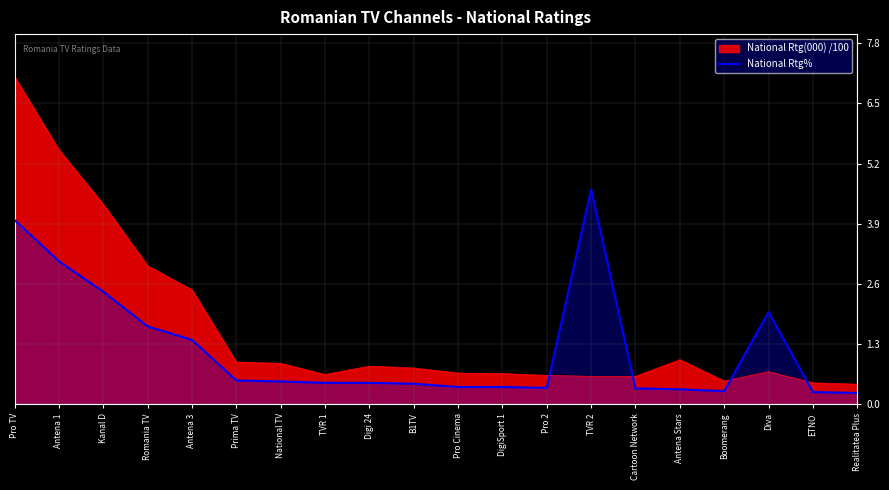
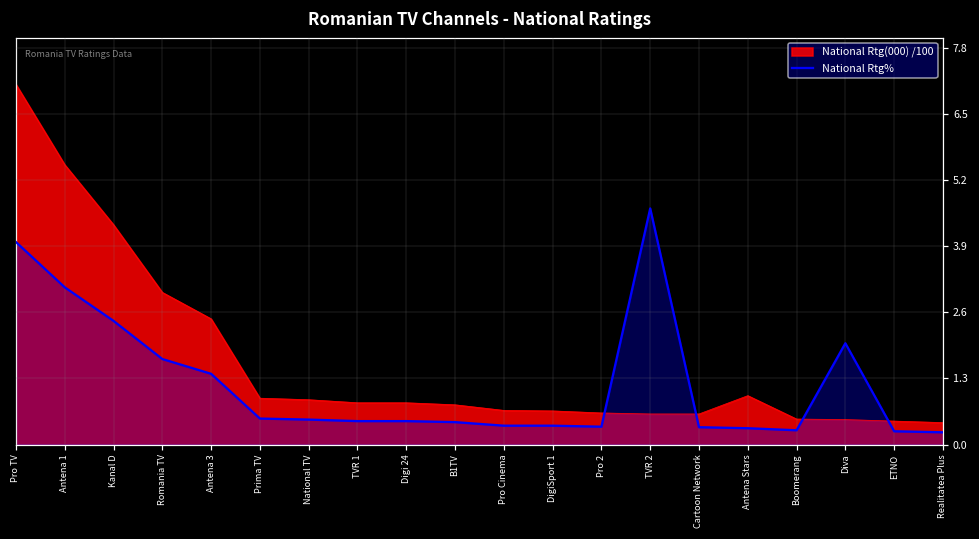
  {
    "National Rtg(000) /100": {
      "Pro TV": 7.1,
      "Antena 1": 5.5,
      "Kanal D": 4.3,
      "Romania TV": 3.0,
      "Antena 3": 2.5,
      "Prima TV": 0.9,
      "National TV": 0.9,
-     "TVR 1": 0.6,
+     "TVR 1": 0.8,
      "Digi 24": 0.8,
      "B1TV": 0.8,
      "Pro Cinema": 0.7,
      "DigiSport 1": 0.7,
      "Pro 2": 0.6,
      "TVR 2": 0.6,
      "Cartoon Network": 0.6,
      "Antena Stars": 1.0,
      "Boomerang": 0.5,
-     "Diva": 0.7,
+     "Diva": 0.5,
      "ETNO": 0.5,
      "Realitatea Plus": 0.4
    },
    "National Rtg%": {
      "Pro TV": 4.0,
      "Antena 1": 3.1,
      "Kanal D": 2.4,
      "Romania TV": 1.7,
      "Antena 3": 1.4,
      "Prima TV": 0.5,
      "National TV": 0.5,
      "TVR 1": 0.5,
      "Digi 24": 0.5,
      "B1TV": 0.4,
      "Pro Cinema": 0.4,
      "DigiSport 1": 0.4,
      "Pro 2": 0.4,
      "TVR 2": 4.6,
      "Cartoon Network": 0.3,
      "Antena Stars": 0.3,
      "Boomerang": 0.3,
      "Diva": 2.0,
      "ETNO": 0.3,
      "Realitatea Plus": 0.2
    }
  }
